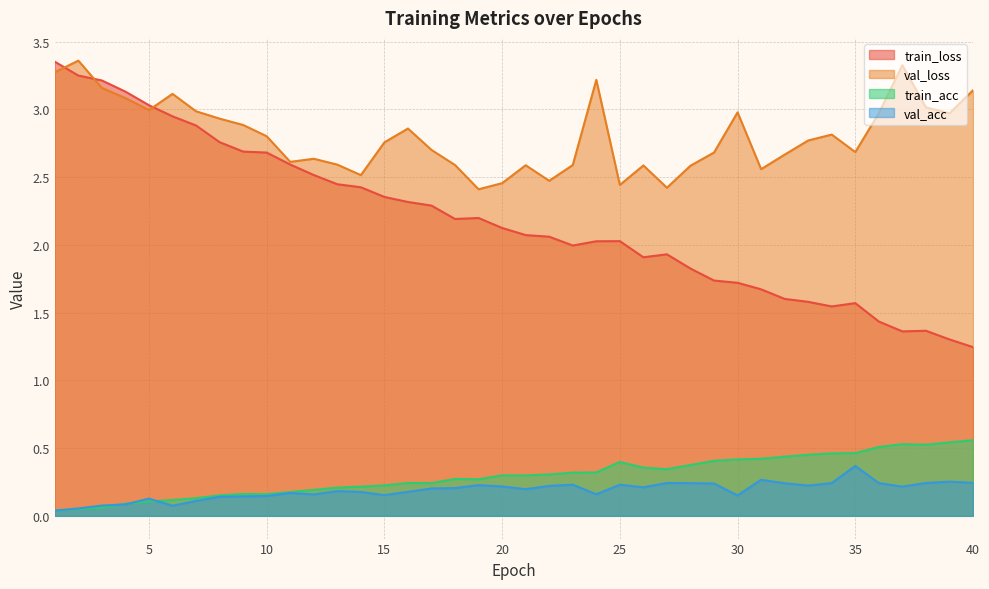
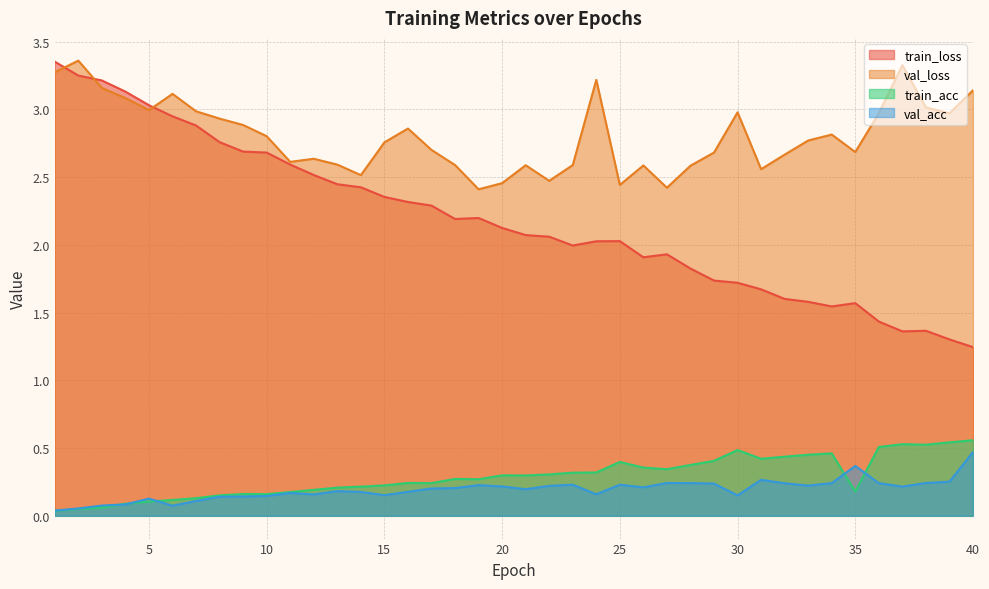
  {
    "train_acc": {
      "5": 0.11,
      "15": 0.22,
      "20": 0.30,
      "25": 0.40,
-     "30": 0.42,
-     "35": 0.46,
+     "30": 0.49,
+     "35": 0.18,
      "40": 0.56
    },
    "val_acc": {
      "5": 0.13,
      "15": 0.15,
      "20": 0.22,
      "25": 0.23,
      "30": 0.15,
      "35": 0.37,
-     "40": 0.24
+     "40": 0.47
    }
  }
